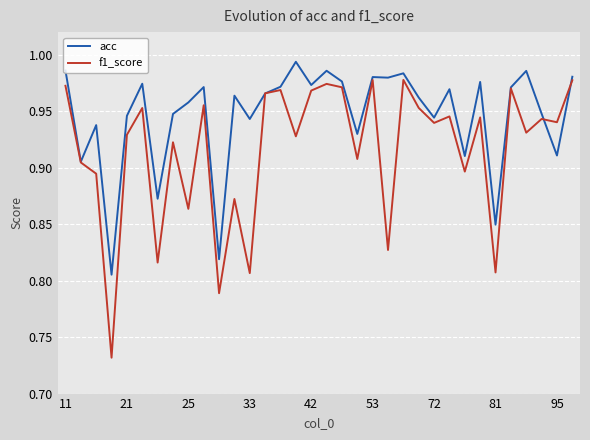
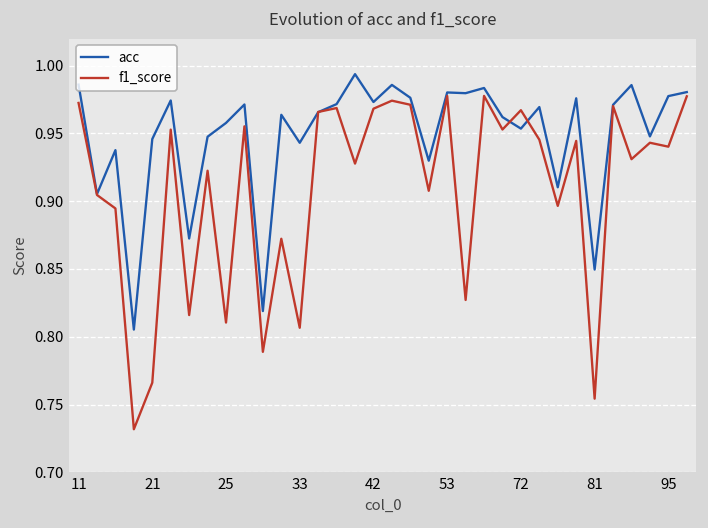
  {
    "acc": {
      "21": 0.946,
      "25": 0.958,
      "33": 0.943,
      "42": 0.973,
      "53": 0.980,
-     "72": 0.944,
+     "72": 0.954,
      "81": 0.850,
-     "95": 0.911
+     "95": 0.978
    },
    "f1_score": {
      "11": 0.972,
-     "21": 0.929,
-     "25": 0.864,
+     "21": 0.766,
+     "25": 0.810,
      "33": 0.807,
      "42": 0.968,
      "53": 0.978,
-     "72": 0.940,
-     "81": 0.807,
+     "72": 0.967,
+     "81": 0.754,
      "95": 0.940
    }
  }
